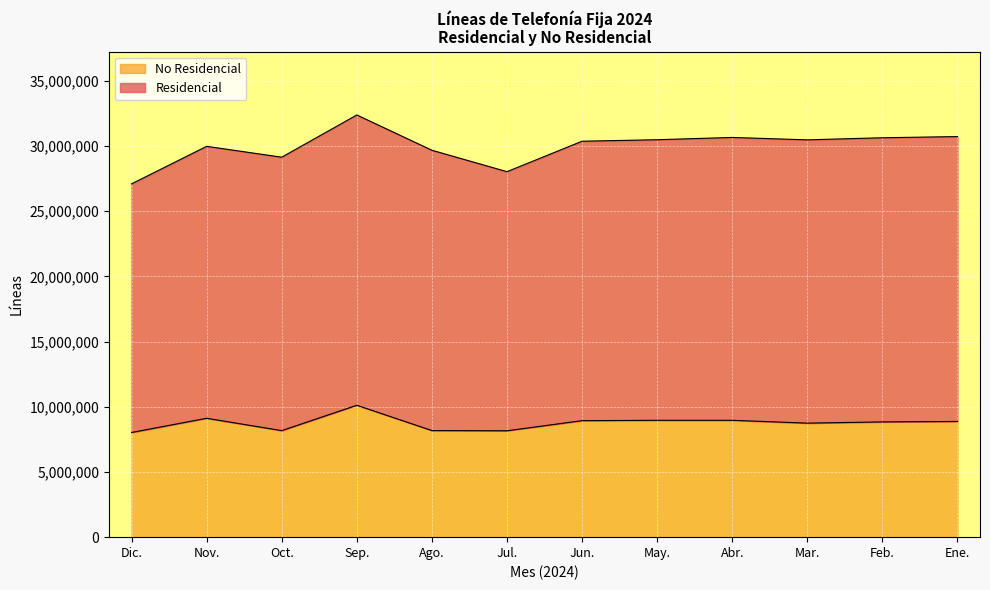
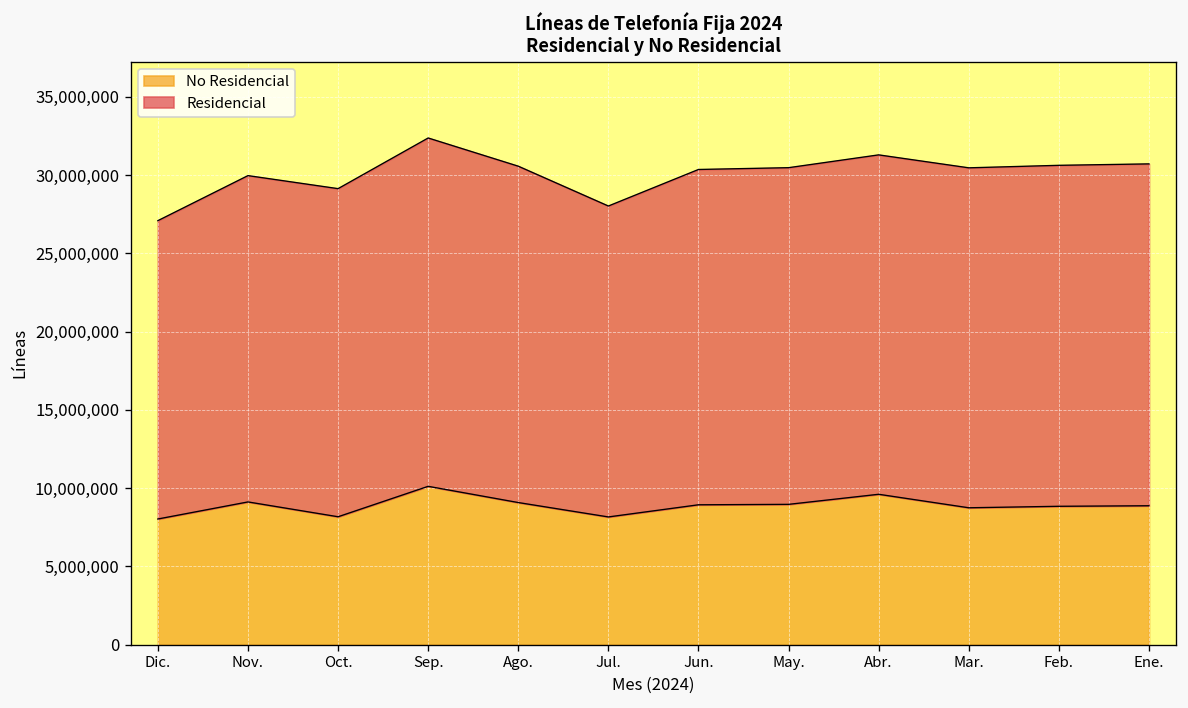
  {
    "No Residencial": {
      "Dic.": "8,000,000",
      "Nov.": "9,100,000",
      "Oct.": "8,200,000",
      "Sep.": "10,100,000",
-     "Ago.": "8,200,000",
+     "Ago.": "9,100,000",
      "Jul.": "8,200,000",
      "Jun.": "8,900,000",
      "May.": "9,000,000",
-     "Abr.": "9,000,000",
+     "Abr.": "9,600,000",
      "Mar.": "8,700,000",
      "Feb.": "8,800,000",
      "Ene.": "8,900,000"
    },
    "Residencial": {
      "Dic.": "19,100,000",
      "Nov.": "20,900,000",
      "Oct.": "21,000,000",
      "Sep.": "22,300,000",
      "Ago.": "21,500,000",
      "Jul.": "19,900,000",
      "Jun.": "21,400,000",
      "May.": "21,500,000",
      "Abr.": "21,700,000",
      "Mar.": "21,700,000",
      "Feb.": "21,800,000",
      "Ene.": "21,800,000"
    }
  }
